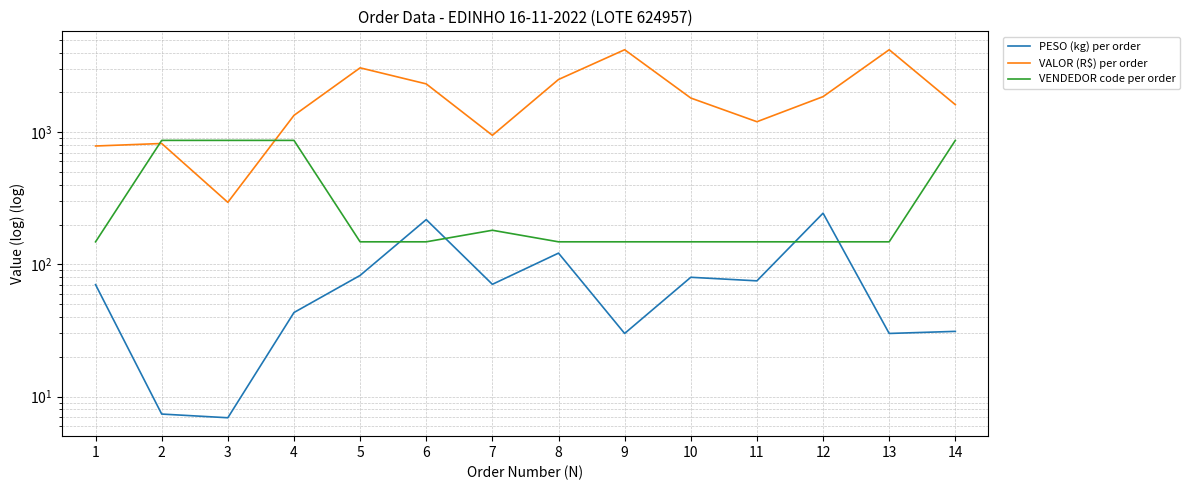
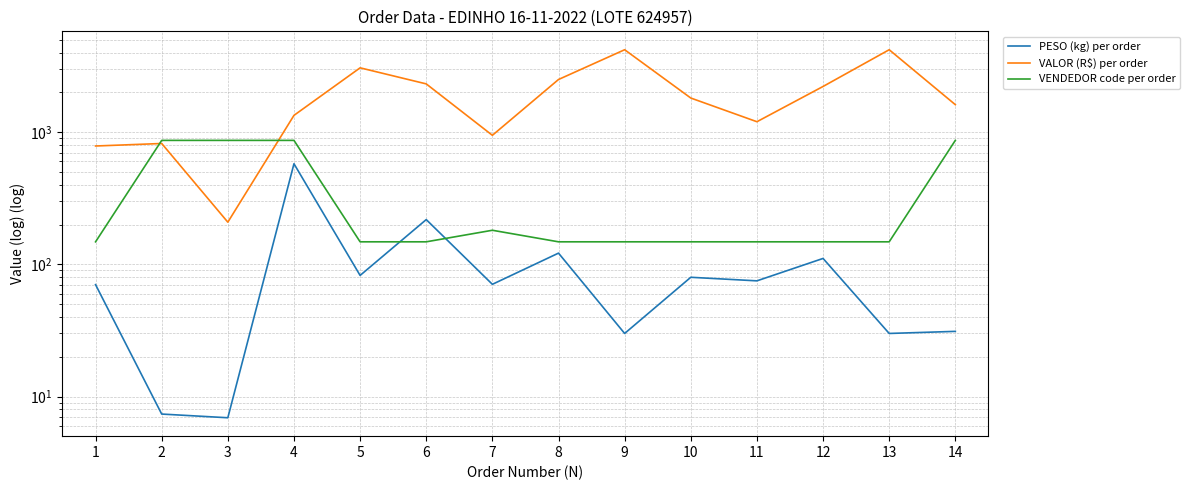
  {
    "PESO (kg) per order": {
      "1": 70,
      "2": 7,
      "3": 7,
-     "4": 43,
+     "4": 600,
      "5": 80,
      "6": 220,
      "7": 70,
      "8": 120,
      "9": 30,
      "10": 80,
      "11": 80,
-     "12": 240,
+     "12": 110,
      "13": 30,
      "14": 31
    },
    "VALOR (R$) per order": {
      "1": 800,
      "2": 800,
-     "3": 290,
+     "3": 210,
      "4": 1300,
      "5": 3100,
      "6": 2300,
      "7": 900,
      "8": 2500,
      "9": 4200,
      "10": 1800,
      "11": 1200,
-     "12": 1900,
+     "12": 2200,
      "13": 4200,
      "14": 1600
    },
    "VENDEDOR code per order": {
      "1": 150,
      "2": 900,
      "3": 900,
      "4": 900,
      "5": 150,
      "6": 150,
      "7": 180,
      "8": 150,
      "9": 150,
      "10": 150,
      "11": 150,
      "12": 150,
      "13": 150,
      "14": 900
    }
  }
